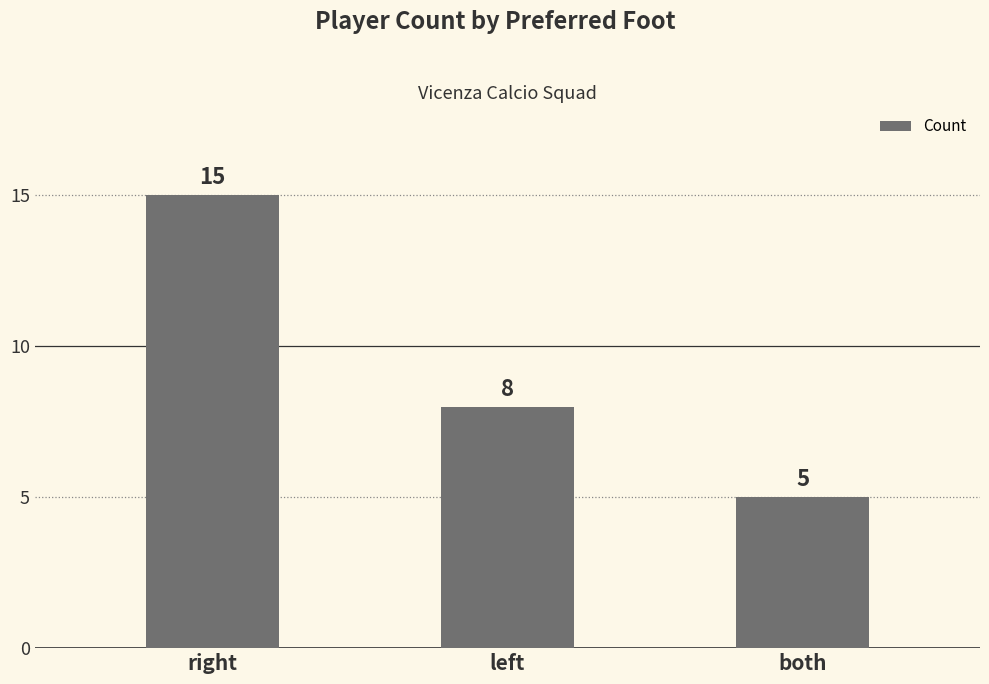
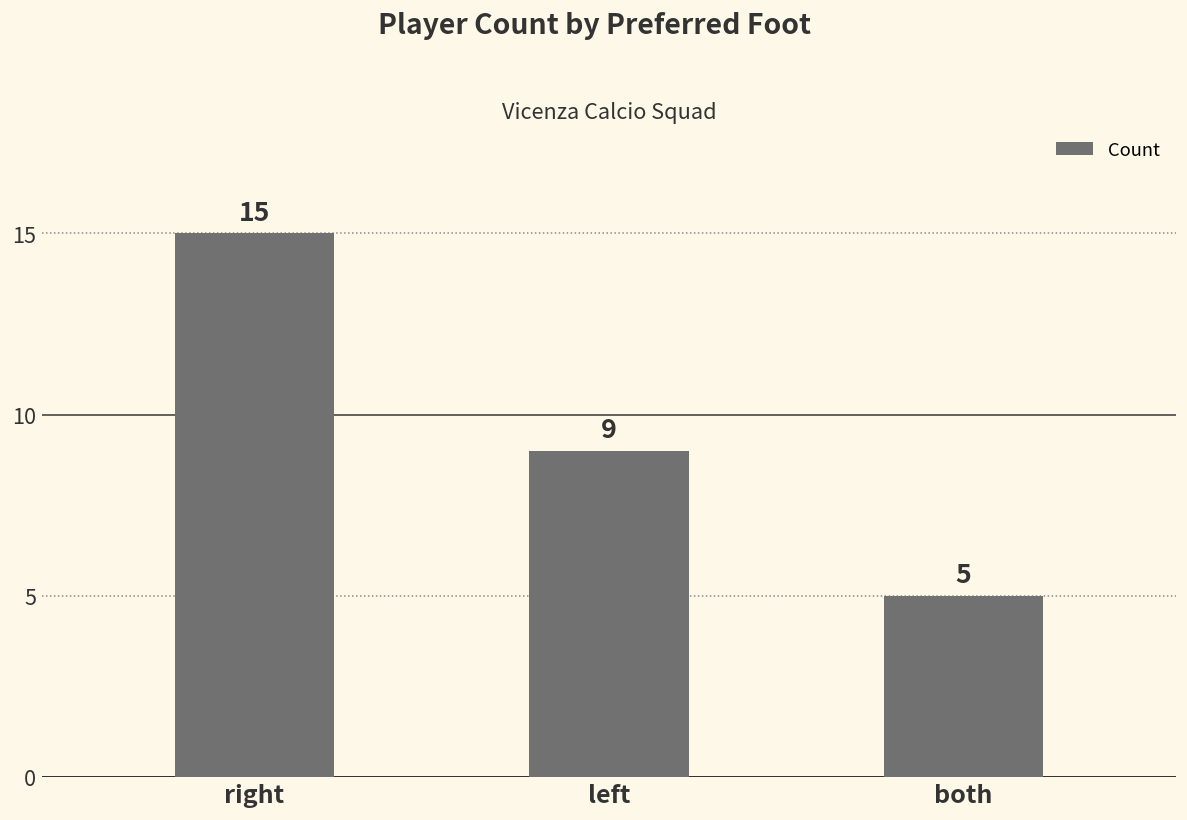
  {
    "right": 15,
-   "left": 8,
+   "left": 9,
    "both": 5
  }
